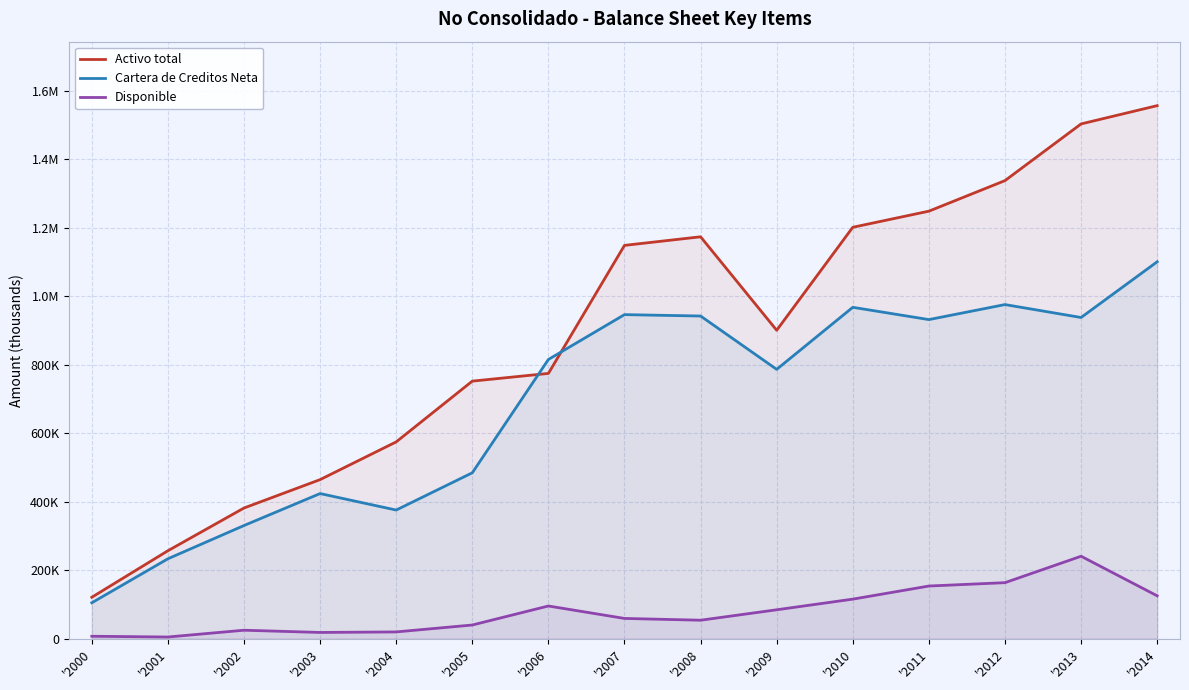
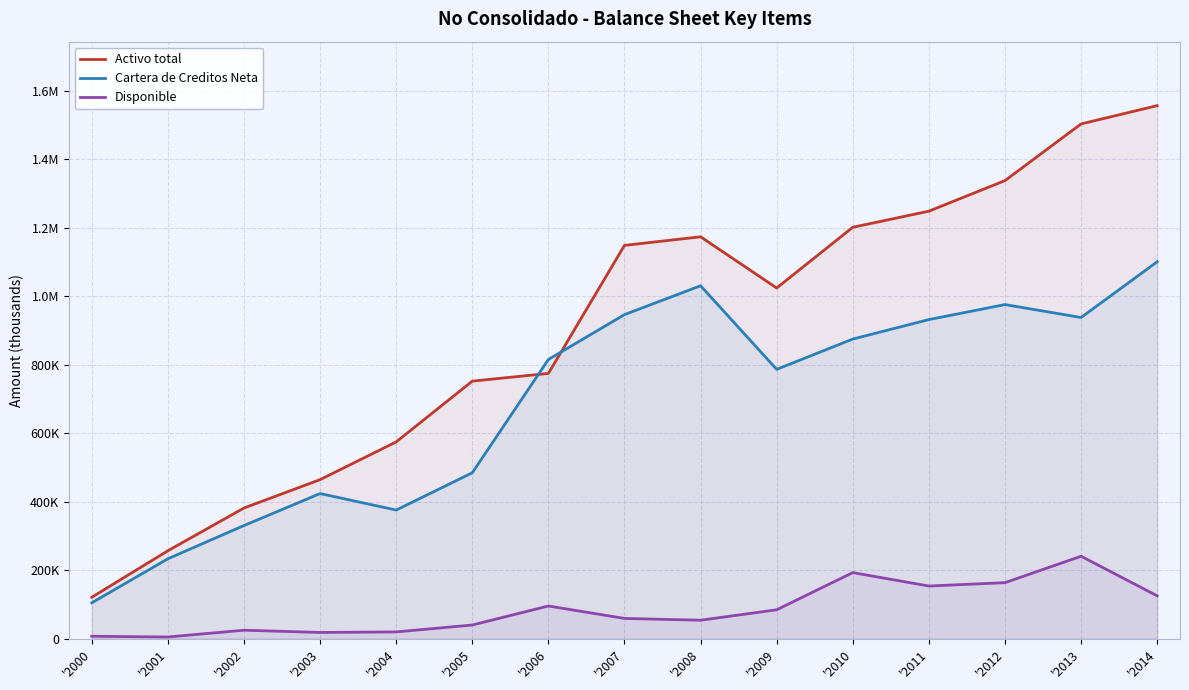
  {
    "Activo total": {
      "'2000": 120000,
      "'2001": 260000,
      "'2002": 380000,
      "'2003": 460000,
      "'2004": 570000,
      "'2005": 750000,
      "'2006": 770000,
      "'2007": 1150000,
      "'2008": 1170000,
-     "'2009": 900000,
+     "'2009": 1020000,
      "'2010": 1200000,
      "'2011": 1250000,
      "'2012": 1340000,
      "'2013": 1500000,
      "'2014": 1560000
    },
    "Cartera de Creditos Neta": {
      "'2000": 110000,
      "'2001": 230000,
      "'2002": 330000,
      "'2003": 420000,
      "'2004": 380000,
      "'2005": 480000,
      "'2006": 820000,
      "'2007": 950000,
-     "'2008": 940000,
+     "'2008": 1030000,
      "'2009": 790000,
-     "'2010": 970000,
+     "'2010": 880000,
      "'2011": 930000,
      "'2012": 980000,
      "'2013": 940000,
      "'2014": 1100000
    },
    "Disponible": {
      "'2000": 10000,
      "'2001": 10000,
      "'2002": 30000,
      "'2003": 20000,
      "'2004": 20000,
      "'2005": 40000,
      "'2006": 100000,
      "'2007": 60000,
      "'2008": 50000,
      "'2009": 80000,
-     "'2010": 120000,
+     "'2010": 190000,
      "'2011": 150000,
      "'2012": 160000,
      "'2013": 240000,
      "'2014": 130000
    }
  }
